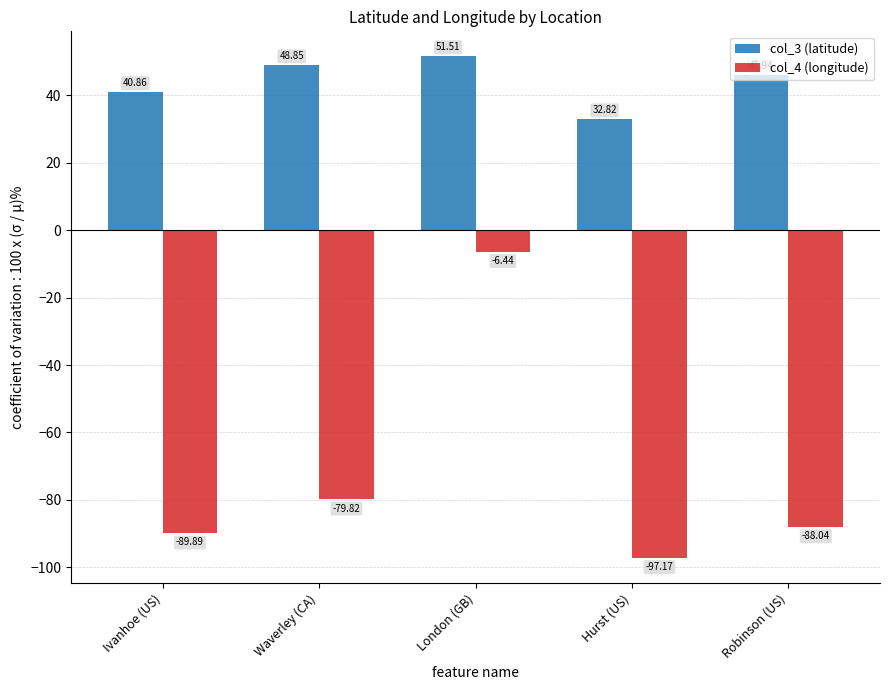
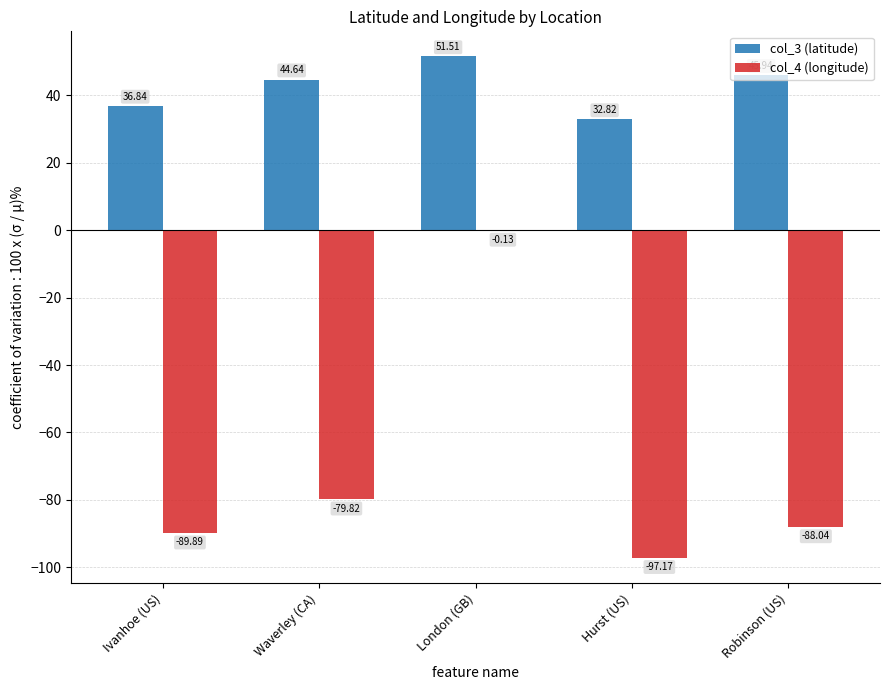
  {
    "col_3 (latitude)": {
-     "Ivanhoe (US)": 40.86,
-     "Waverley (CA)": 48.85
+     "Ivanhoe (US)": 36.84,
+     "Waverley (CA)": 44.64
    },
    "col_4 (longitude)": {
-     "London (GB)": -6.44
+     "London (GB)": -0.13
    }
  }
